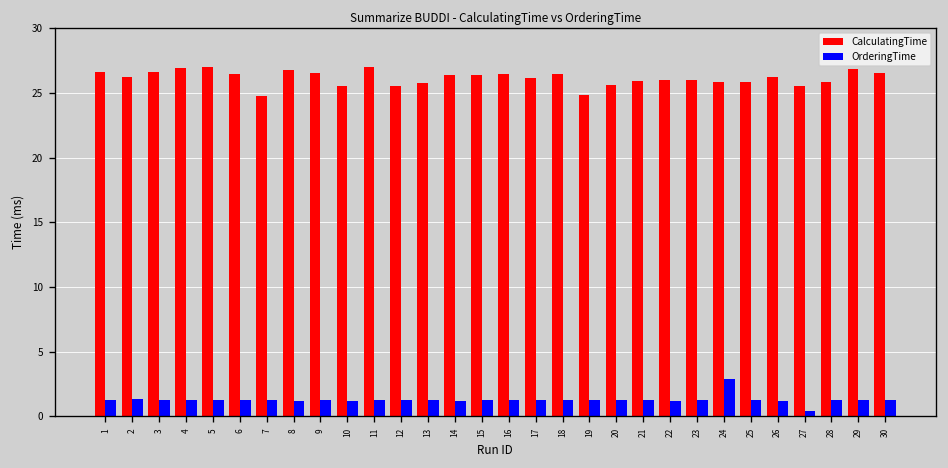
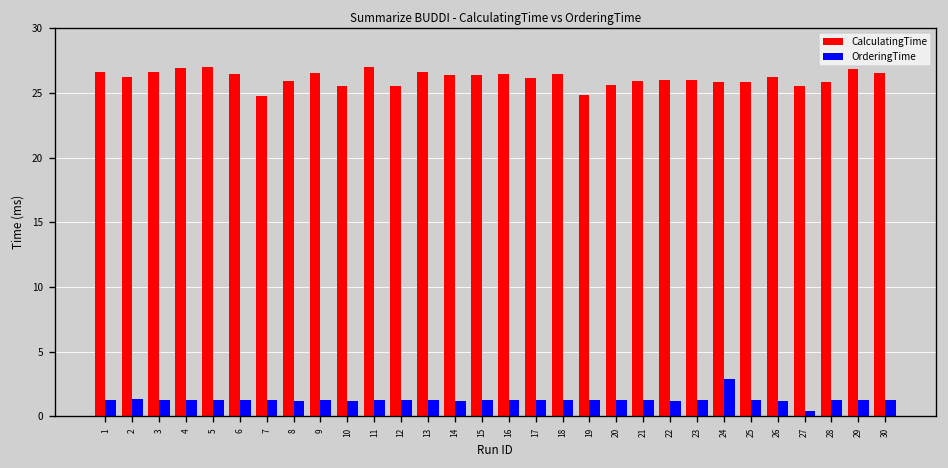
  {
    "CalculatingTime": {
      "1": 26.6,
      "2": 26.2,
      "3": 26.6,
      "4": 26.9,
      "5": 27.0,
      "6": 26.4,
      "7": 24.7,
-     "8": 26.7,
+     "8": 26.0,
      "9": 26.5,
      "10": 25.5,
      "11": 27.0,
      "12": 25.5,
-     "13": 25.8,
+     "13": 26.6,
      "14": 26.4,
      "15": 26.4,
      "16": 26.5,
      "17": 26.2,
      "18": 26.5,
      "19": 24.8,
      "20": 25.6,
      "21": 25.9,
      "22": 26.0,
      "23": 26.0,
      "24": 25.9,
      "25": 25.9,
      "26": 26.2,
      "27": 25.5,
      "28": 25.9,
      "29": 26.8,
      "30": 26.5
    },
    "OrderingTime": {
      "1": 1.3,
      "2": 1.3,
      "3": 1.3,
      "4": 1.2,
      "5": 1.2,
      "6": 1.2,
      "7": 1.3,
      "8": 1.2,
      "9": 1.3,
      "10": 1.2,
      "11": 1.3,
      "12": 1.3,
      "13": 1.2,
      "14": 1.2,
      "15": 1.2,
      "16": 1.2,
      "17": 1.3,
      "18": 1.2,
      "19": 1.3,
      "20": 1.2,
      "21": 1.2,
      "22": 1.2,
      "23": 1.2,
      "24": 2.8,
      "25": 1.2,
      "26": 1.2,
      "27": 0.4,
      "28": 1.2,
      "29": 1.2,
      "30": 1.2
    }
  }
